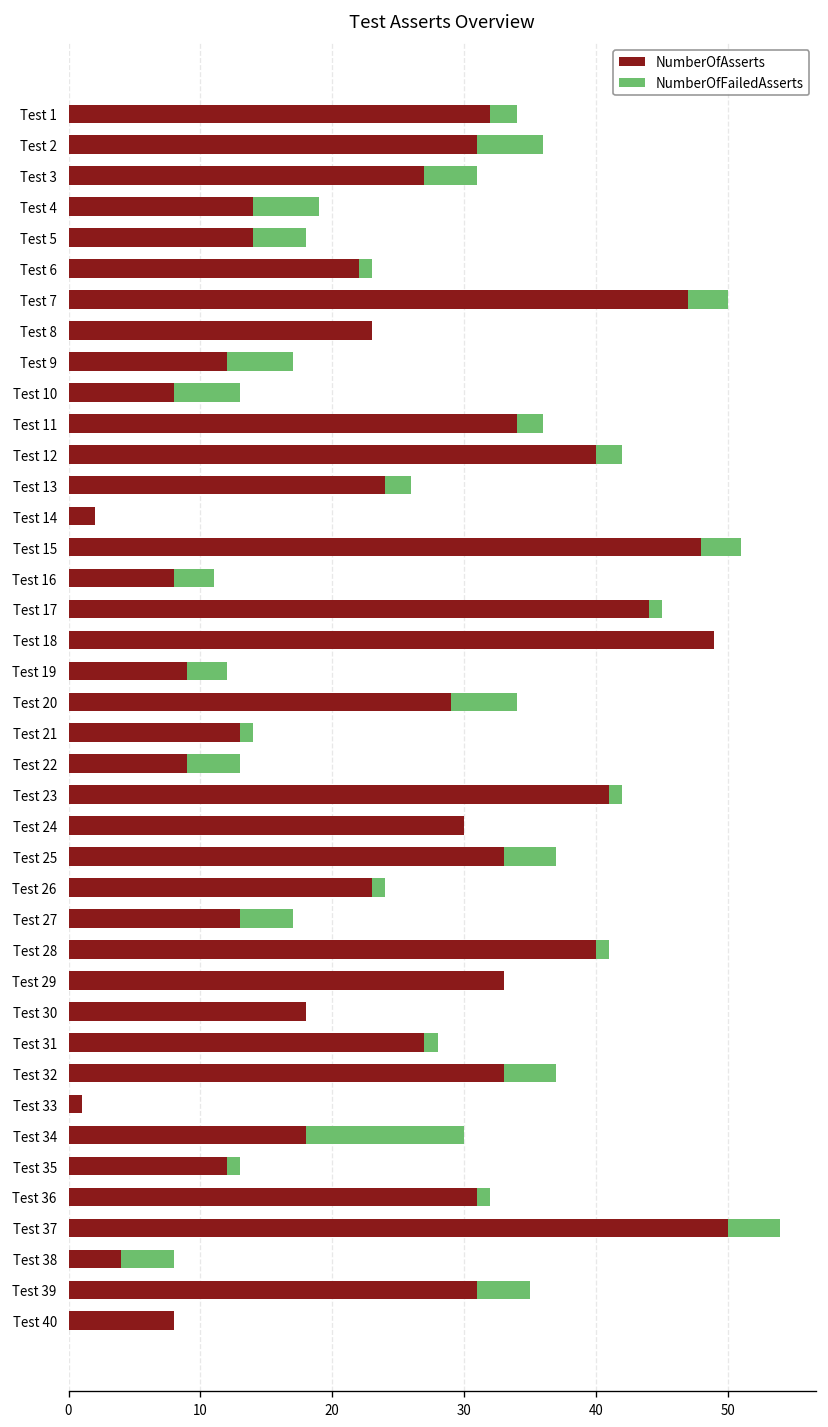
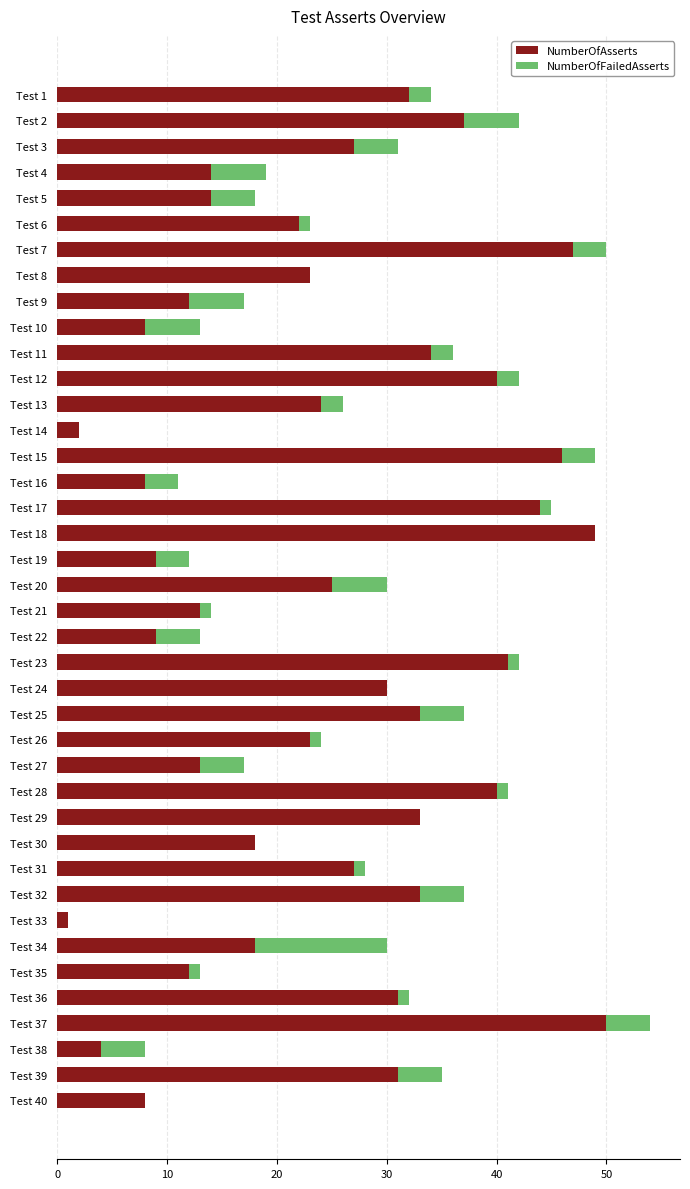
  {
    "NumberOfAsserts": {
      "Test 1": 32,
-     "Test 2": 31,
+     "Test 2": 37,
      "Test 3": 27,
      "Test 4": 14,
      "Test 5": 14,
      "Test 6": 22,
      "Test 7": 47,
      "Test 8": 23,
      "Test 9": 12,
      "Test 10": 8,
      "Test 11": 34,
      "Test 12": 40,
      "Test 13": 24,
      "Test 14": 2,
-     "Test 15": 48,
+     "Test 15": 46,
      "Test 16": 8,
      "Test 17": 44,
      "Test 18": 49,
      "Test 19": 9,
-     "Test 20": 29,
+     "Test 20": 25,
      "Test 21": 13,
      "Test 22": 9,
      "Test 23": 41,
      "Test 24": 30,
      "Test 25": 33,
      "Test 26": 23,
      "Test 27": 13,
      "Test 28": 40,
      "Test 29": 33,
      "Test 30": 18,
      "Test 31": 27,
      "Test 32": 33,
      "Test 33": 1,
      "Test 34": 18,
      "Test 35": 12,
      "Test 36": 31,
      "Test 37": 50,
      "Test 38": 4,
      "Test 39": 31,
      "Test 40": 8
    },
    "NumberOfFailedAsserts": {
      "Test 1": 2,
      "Test 2": 5,
      "Test 3": 4,
      "Test 4": 5,
      "Test 5": 4,
      "Test 6": 1,
      "Test 7": 3,
      "Test 8": 0,
      "Test 9": 5,
      "Test 10": 5,
      "Test 11": 2,
      "Test 12": 2,
      "Test 13": 2,
      "Test 14": 0,
      "Test 15": 3,
      "Test 16": 3,
      "Test 17": 1,
      "Test 18": 0,
      "Test 19": 3,
      "Test 20": 5,
      "Test 21": 1,
      "Test 22": 4,
      "Test 23": 1,
      "Test 24": 0,
      "Test 25": 4,
      "Test 26": 1,
      "Test 27": 4,
      "Test 28": 1,
      "Test 29": 0,
      "Test 30": 0,
      "Test 31": 1,
      "Test 32": 4,
      "Test 33": 0,
      "Test 34": 12,
      "Test 35": 1,
      "Test 36": 1,
      "Test 37": 4,
      "Test 38": 4,
      "Test 39": 4,
      "Test 40": 0
    }
  }
